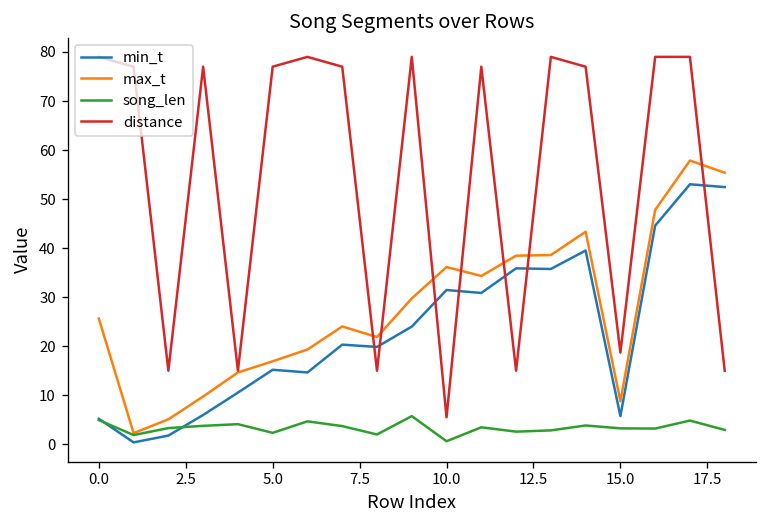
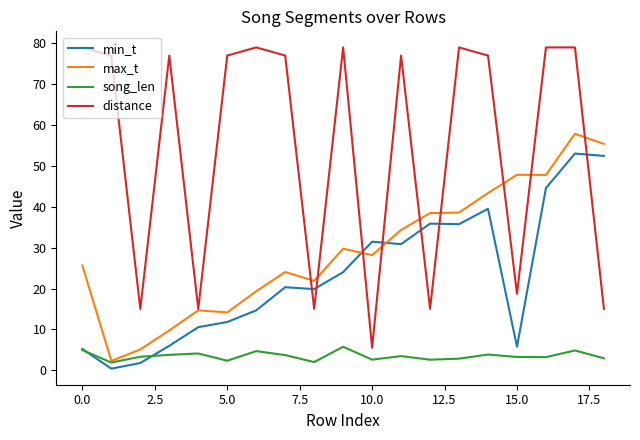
  {
    "min_t": {
-     "5.0": 15,
+     "5.0": 12,
      "10.0": 31,
      "15.0": 6
    },
    "max_t": {
      "0.0": 26,
-     "5.0": 17,
-     "10.0": 36,
-     "15.0": 9
+     "5.0": 14,
+     "10.0": 28,
+     "15.0": 48
    },
    "song_len": {
      "5.0": 2,
-     "10.0": 1,
+     "10.0": 3,
      "15.0": 3
    },
    "distance": {
      "5.0": 77,
      "10.0": 6,
      "15.0": 19
    }
  }
